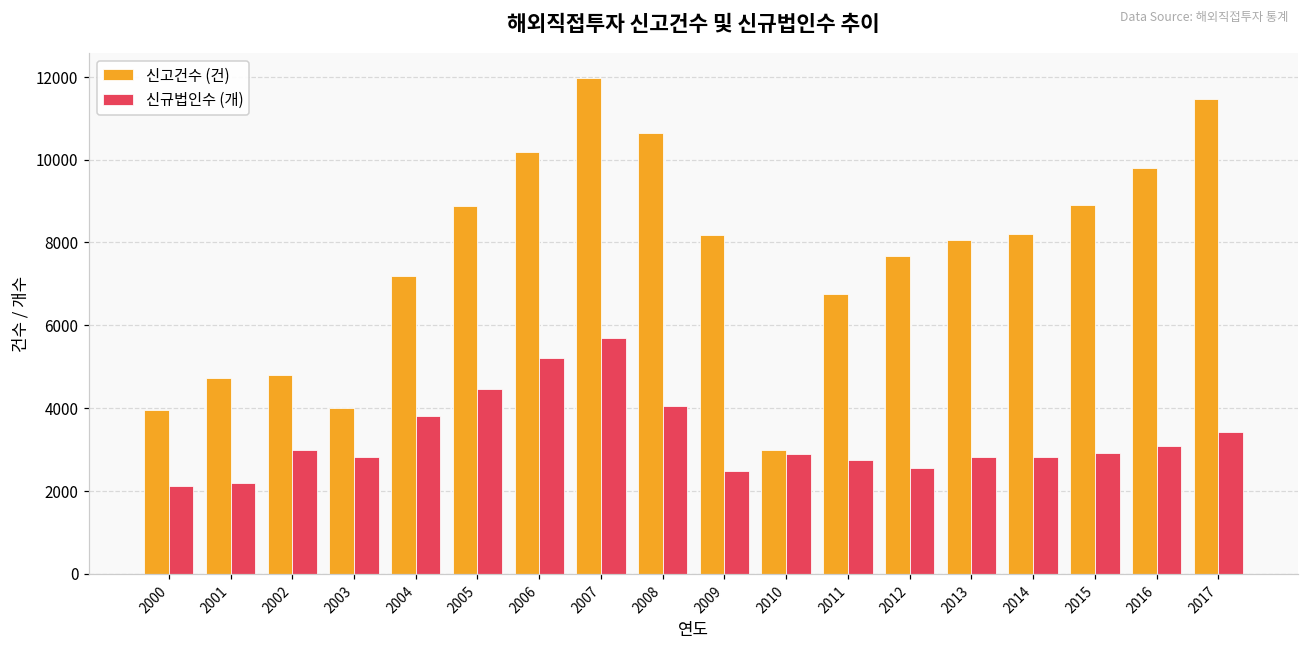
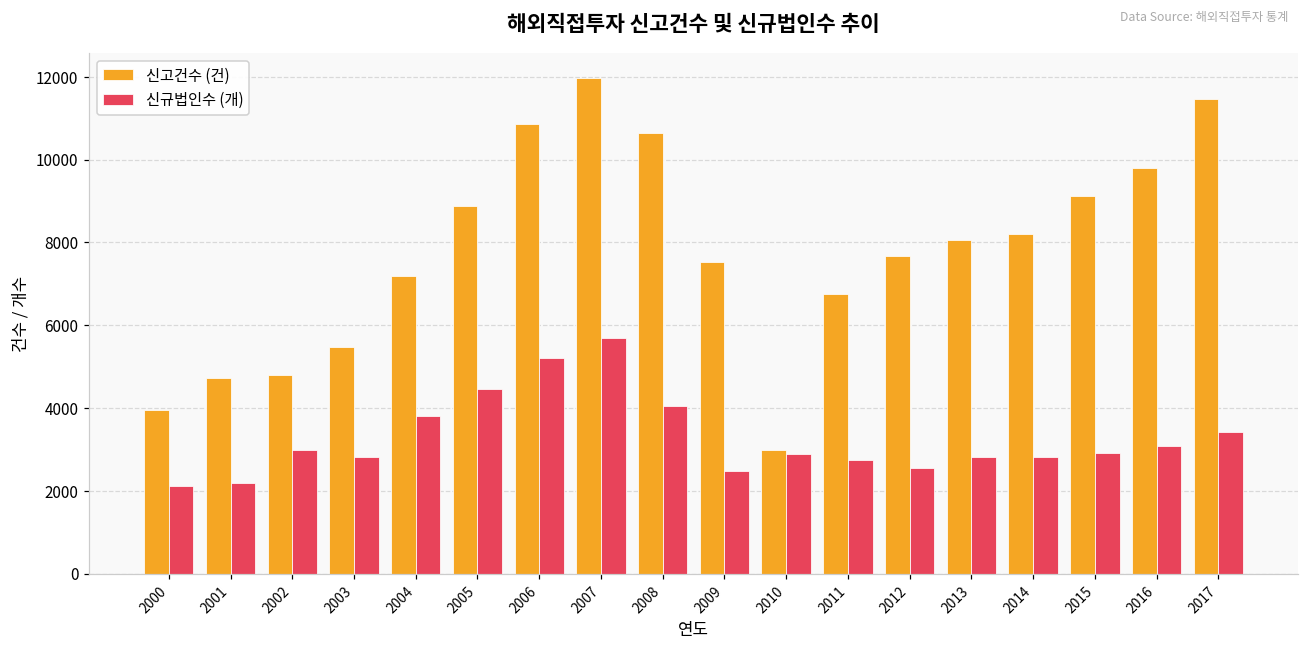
  {
    "신고건수 (건)": {
      "2000": 4000,
      "2001": 4700,
      "2002": 4800,
-     "2003": 4000,
+     "2003": 5500,
      "2004": 7200,
      "2005": 8900,
-     "2006": 10200,
+     "2006": 10900,
      "2007": 12000,
      "2008": 10600,
-     "2009": 8200,
+     "2009": 7500,
      "2010": 3000,
      "2011": 6800,
      "2012": 7700,
      "2013": 8100,
      "2014": 8200,
-     "2015": 8900,
+     "2015": 9100,
      "2016": 9800,
      "2017": 11500
    },
    "신규법인수 (개)": {
      "2000": 2100,
      "2001": 2200,
      "2002": 3000,
      "2003": 2800,
      "2004": 3800,
      "2005": 4500,
      "2006": 5200,
      "2007": 5700,
      "2008": 4000,
      "2009": 2500,
      "2010": 2900,
      "2011": 2800,
      "2012": 2500,
      "2013": 2800,
      "2014": 2800,
      "2015": 2900,
      "2016": 3100,
      "2017": 3400
    }
  }
